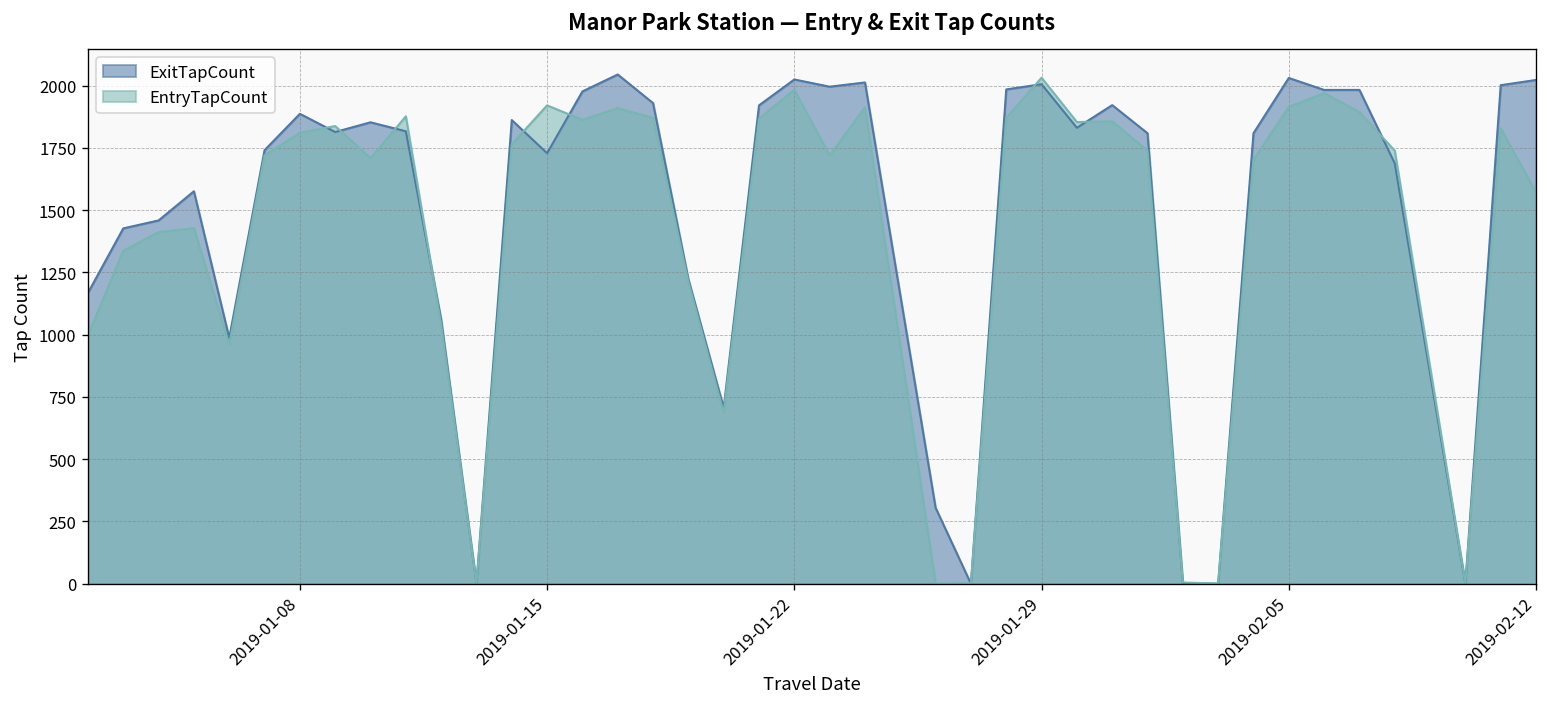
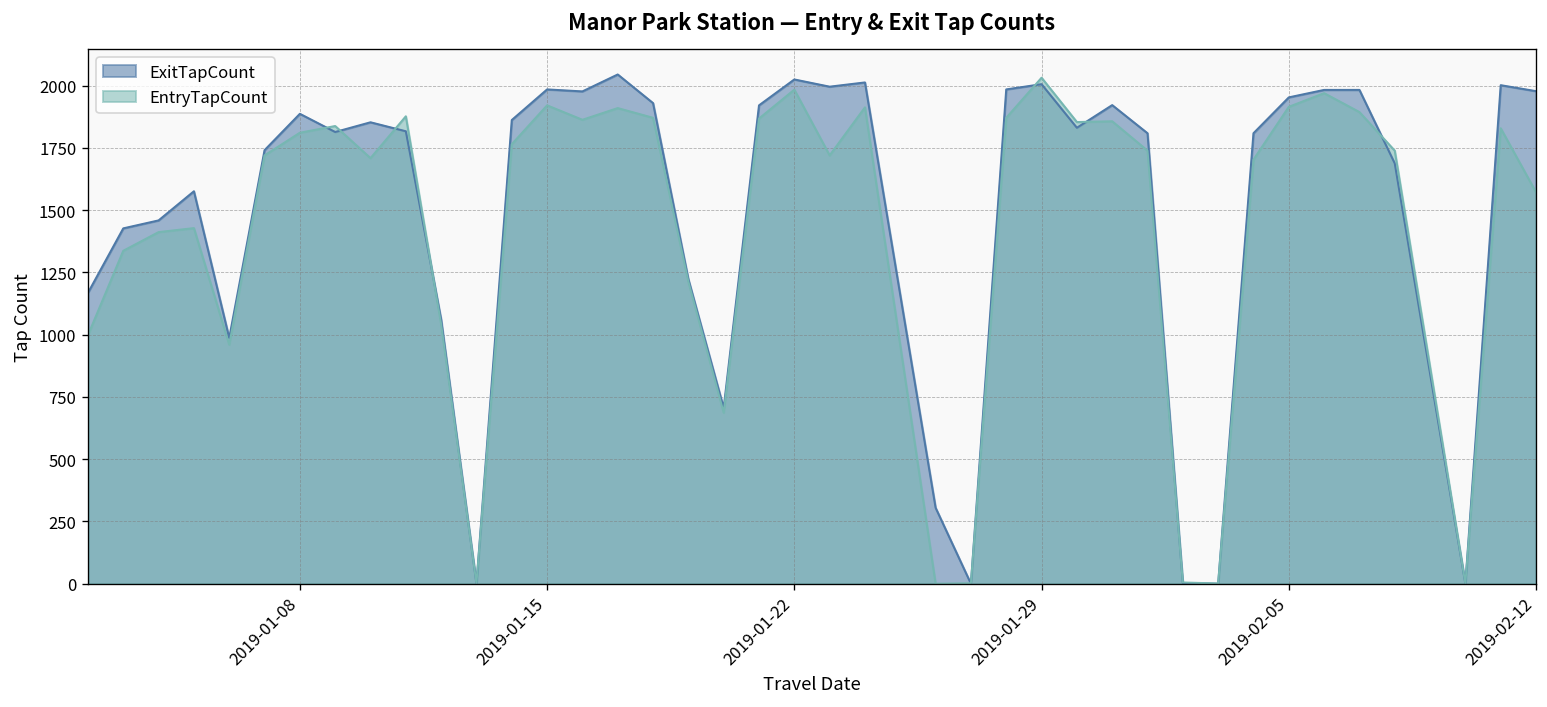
  {
    "ExitTapCount": {
      "2019-01-08": 1890,
-     "2019-01-15": 1730,
+     "2019-01-15": 1990,
      "2019-01-22": 2030,
      "2019-01-29": 2010,
-     "2019-02-05": 2030,
-     "2019-02-12": 2020
+     "2019-02-05": 1950,
+     "2019-02-12": 1980
    },
    "EntryTapCount": {
      "2019-01-08": 1810,
      "2019-01-15": 1920,
      "2019-01-22": 1980,
      "2019-01-29": 2030,
      "2019-02-05": 1920,
      "2019-02-12": 1570
    }
  }
